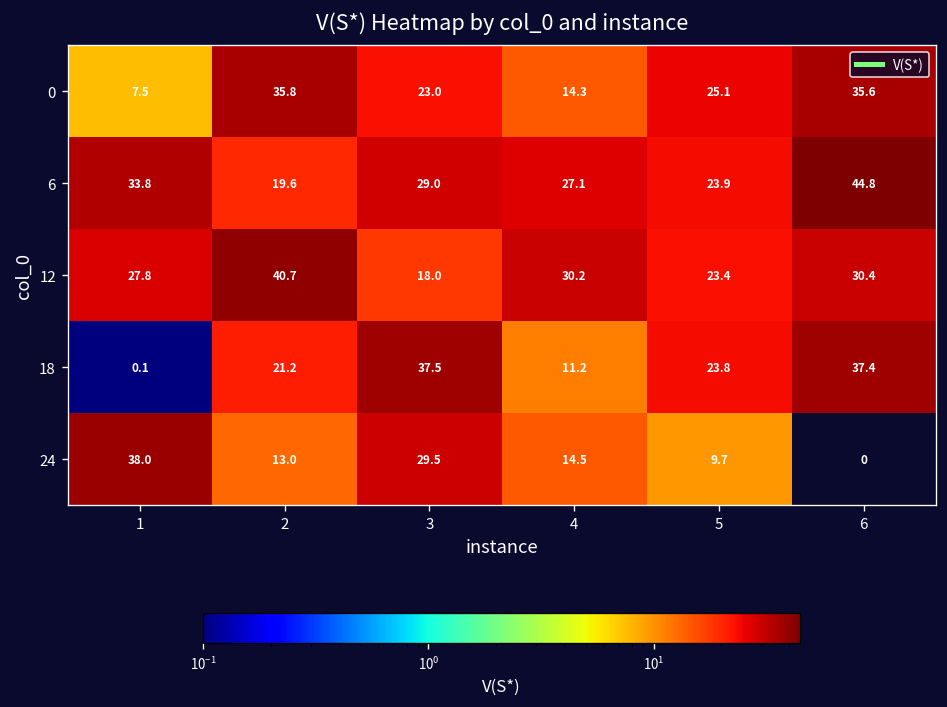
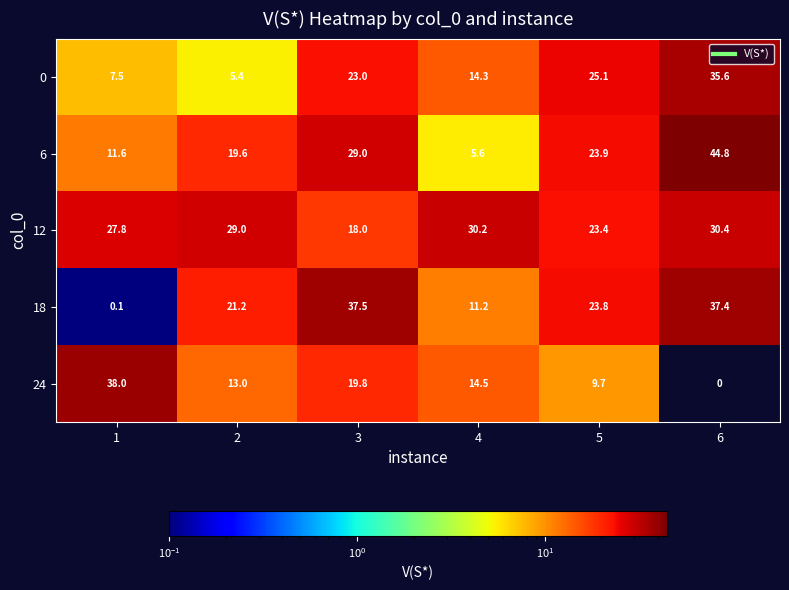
  {
    "0": {
      "1": 7.5,
-     "2": 35.8,
+     "2": 5.4,
      "3": 23.0,
      "4": 14.3,
      "5": 25.1,
      "6": 35.6
    },
    "6": {
-     "1": 33.8,
+     "1": 11.6,
      "2": 19.6,
      "3": 29.0,
-     "4": 27.1,
+     "4": 5.6,
      "5": 23.9,
      "6": 44.8
    },
    "12": {
      "1": 27.8,
-     "2": 40.7,
+     "2": 29.0,
      "3": 18.0,
      "4": 30.2,
      "5": 23.4,
      "6": 30.4
    },
    "18": {
      "1": 0.1,
      "2": 21.2,
      "3": 37.5,
      "4": 11.2,
      "5": 23.8,
      "6": 37.4
    },
    "24": {
      "1": 38.0,
      "2": 13.0,
-     "3": 29.5,
+     "3": 19.8,
      "4": 14.5,
      "5": 9.7,
      "6": 0
    }
  }
